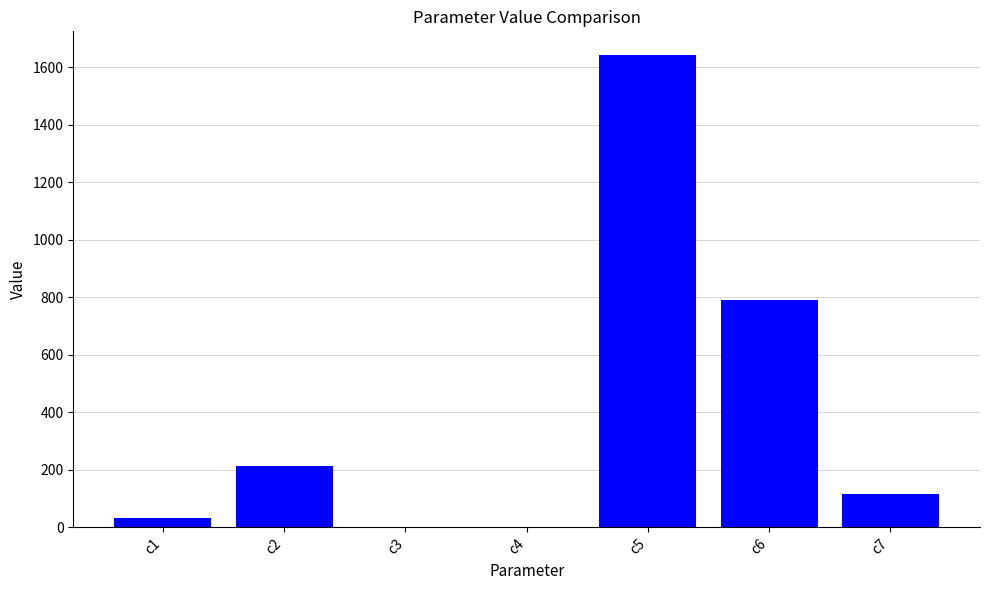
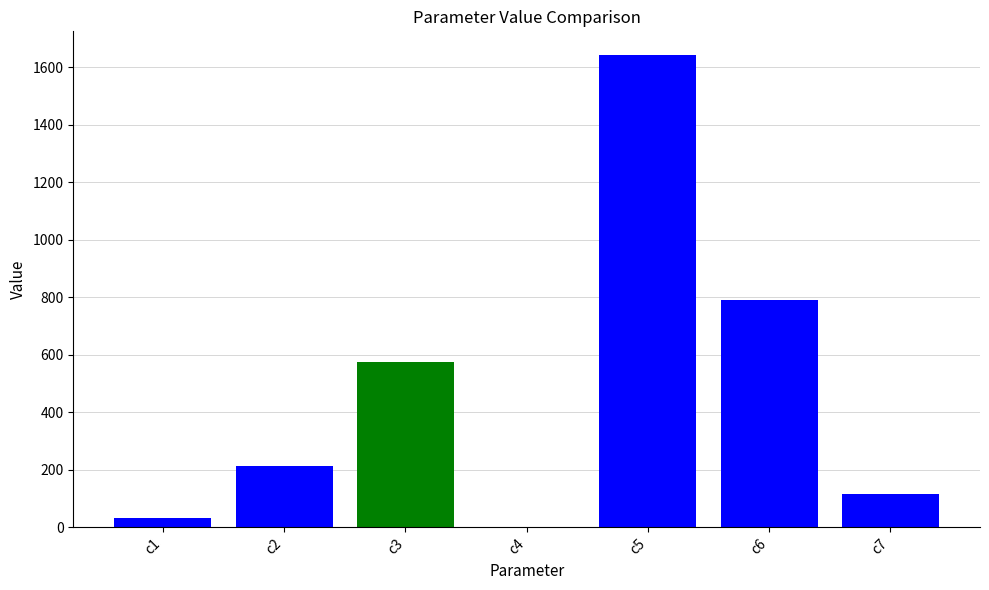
  {
    "c1": 30,
    "c2": 210,
-   "c3": 0,
+   "c3": 580,
    "c5": 1640,
    "c6": 790,
    "c7": 120
  }
